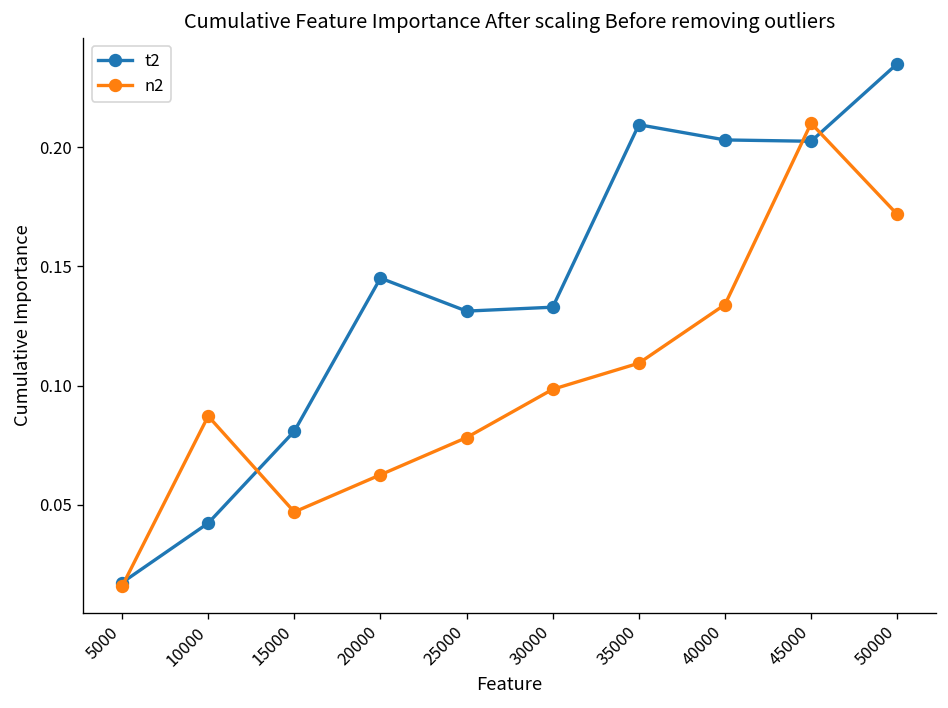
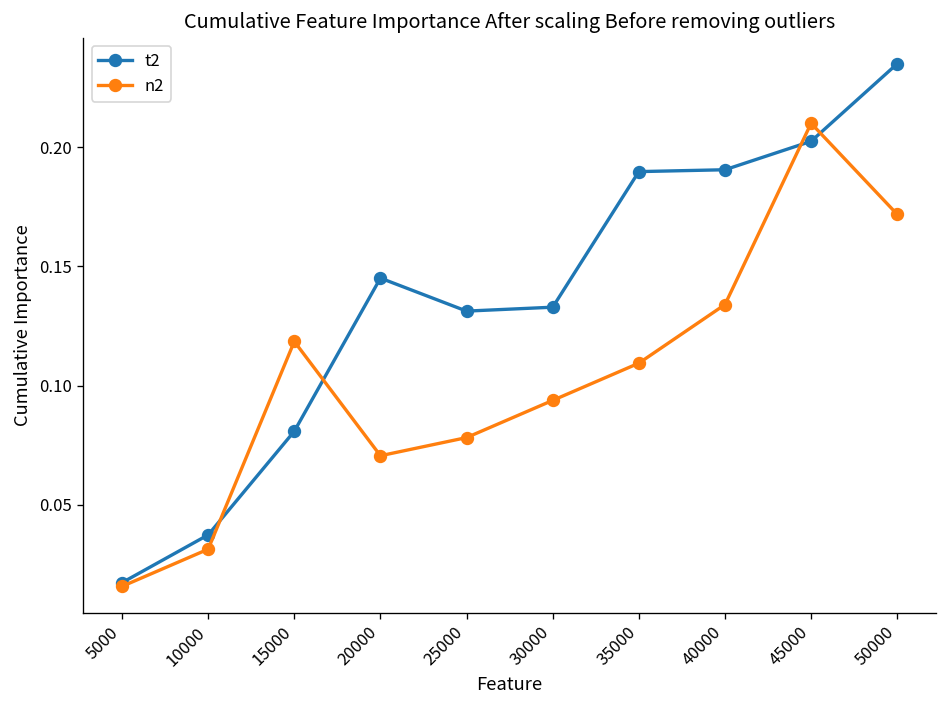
  {
    "t2": {
      "5000": 0.017,
-     "10000": 0.042,
+     "10000": 0.037,
      "15000": 0.081,
      "20000": 0.145,
      "25000": 0.131,
      "30000": 0.133,
-     "35000": 0.210,
-     "40000": 0.203,
+     "35000": 0.190,
+     "40000": 0.191,
      "45000": 0.203,
      "50000": 0.235
    },
    "n2": {
      "5000": 0.016,
-     "10000": 0.087,
-     "15000": 0.047,
-     "20000": 0.063,
+     "10000": 0.031,
+     "15000": 0.119,
+     "20000": 0.071,
      "25000": 0.078,
-     "30000": 0.098,
+     "30000": 0.094,
      "35000": 0.109,
      "40000": 0.134,
      "45000": 0.210,
      "50000": 0.172
    }
  }
